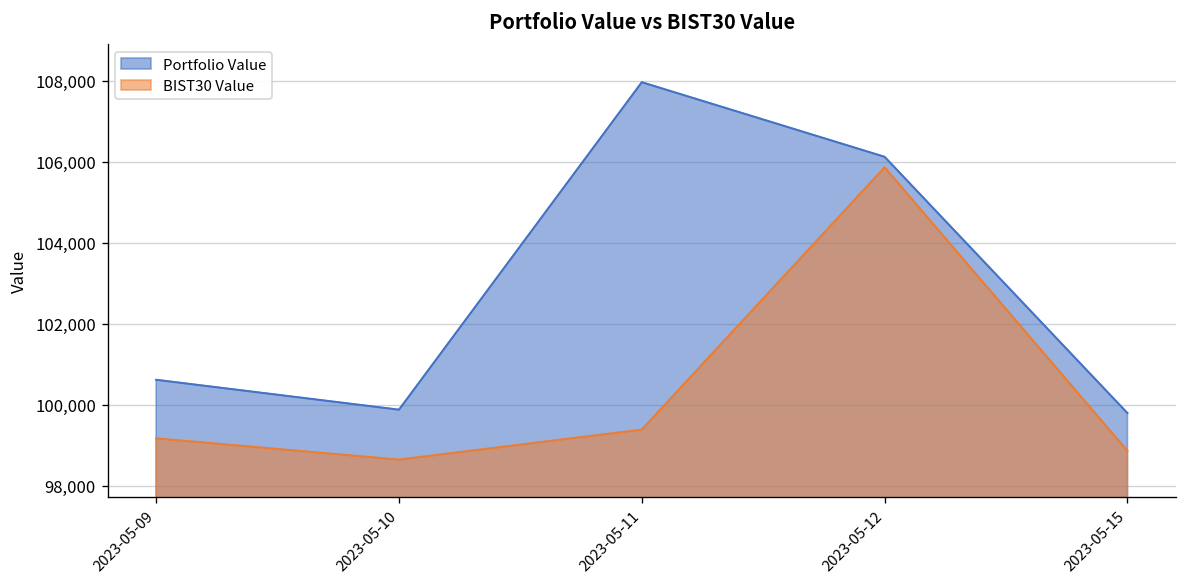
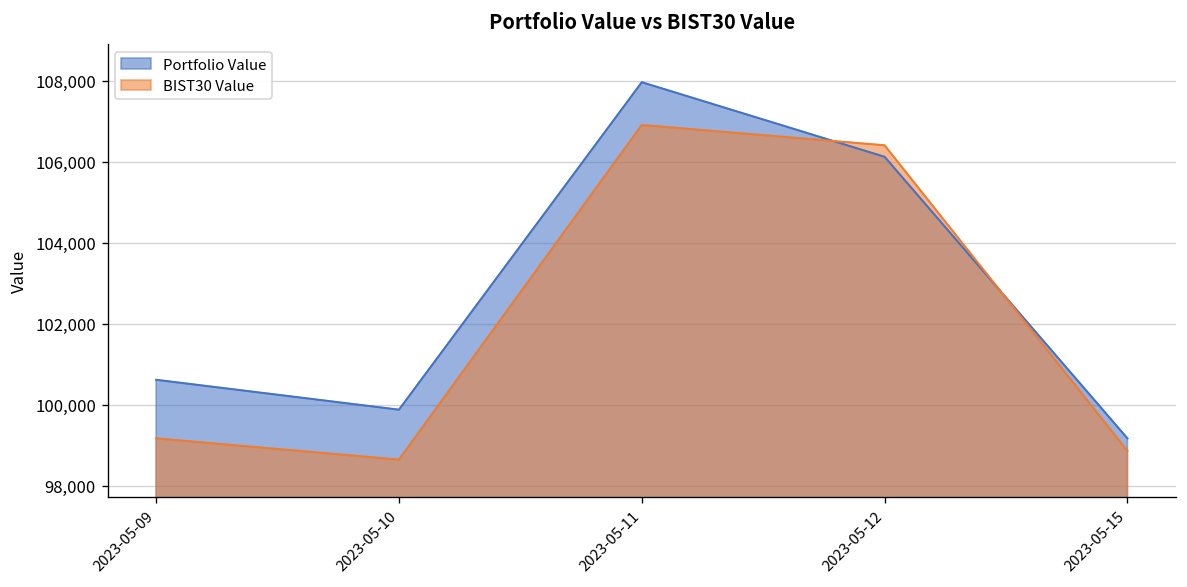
  {
    "Portfolio Value": {
      "2023-05-09": "100,600",
      "2023-05-10": "99,900",
      "2023-05-11": "108,000",
      "2023-05-12": "106,100",
-     "2023-05-15": "99,800"
+     "2023-05-15": "99,200"
    },
    "BIST30 Value": {
      "2023-05-09": "99,200",
      "2023-05-10": "98,600",
-     "2023-05-11": "99,400",
-     "2023-05-12": "105,900",
+     "2023-05-11": "106,900",
+     "2023-05-12": "106,400",
      "2023-05-15": "98,900"
    }
  }
